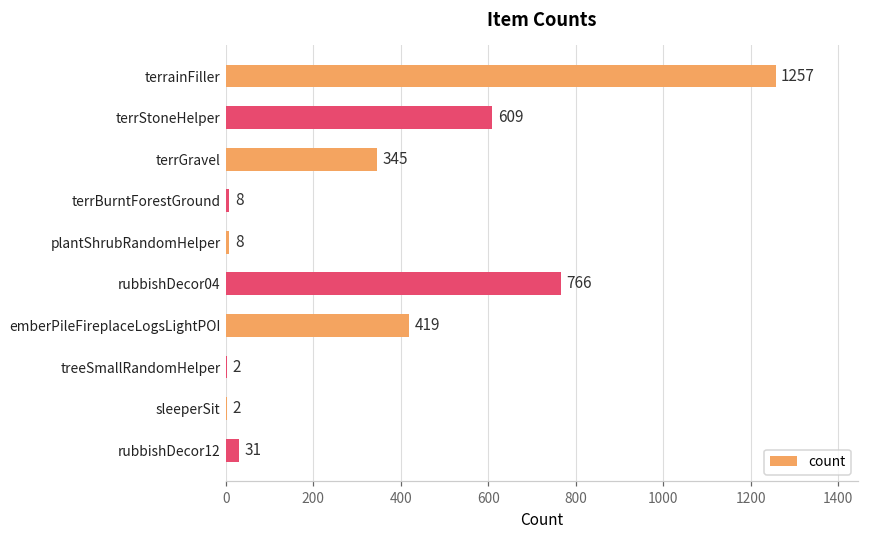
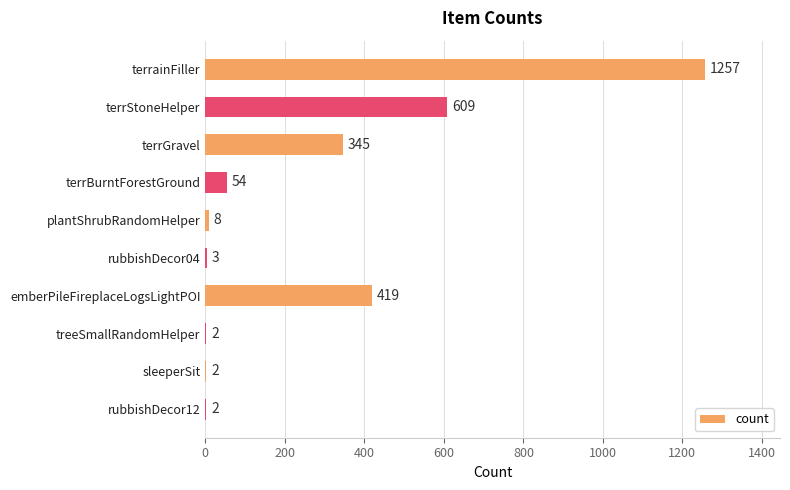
  {
    "terrainFiller": 1257,
    "terrStoneHelper": 609,
    "terrGravel": 345,
-   "terrBurntForestGround": 8,
+   "terrBurntForestGround": 54,
    "plantShrubRandomHelper": 8,
-   "rubbishDecor04": 766,
+   "rubbishDecor04": 3,
    "emberPileFireplaceLogsLightPOI": 419,
    "treeSmallRandomHelper": 2,
    "sleeperSit": 2,
-   "rubbishDecor12": 31
+   "rubbishDecor12": 2
  }
